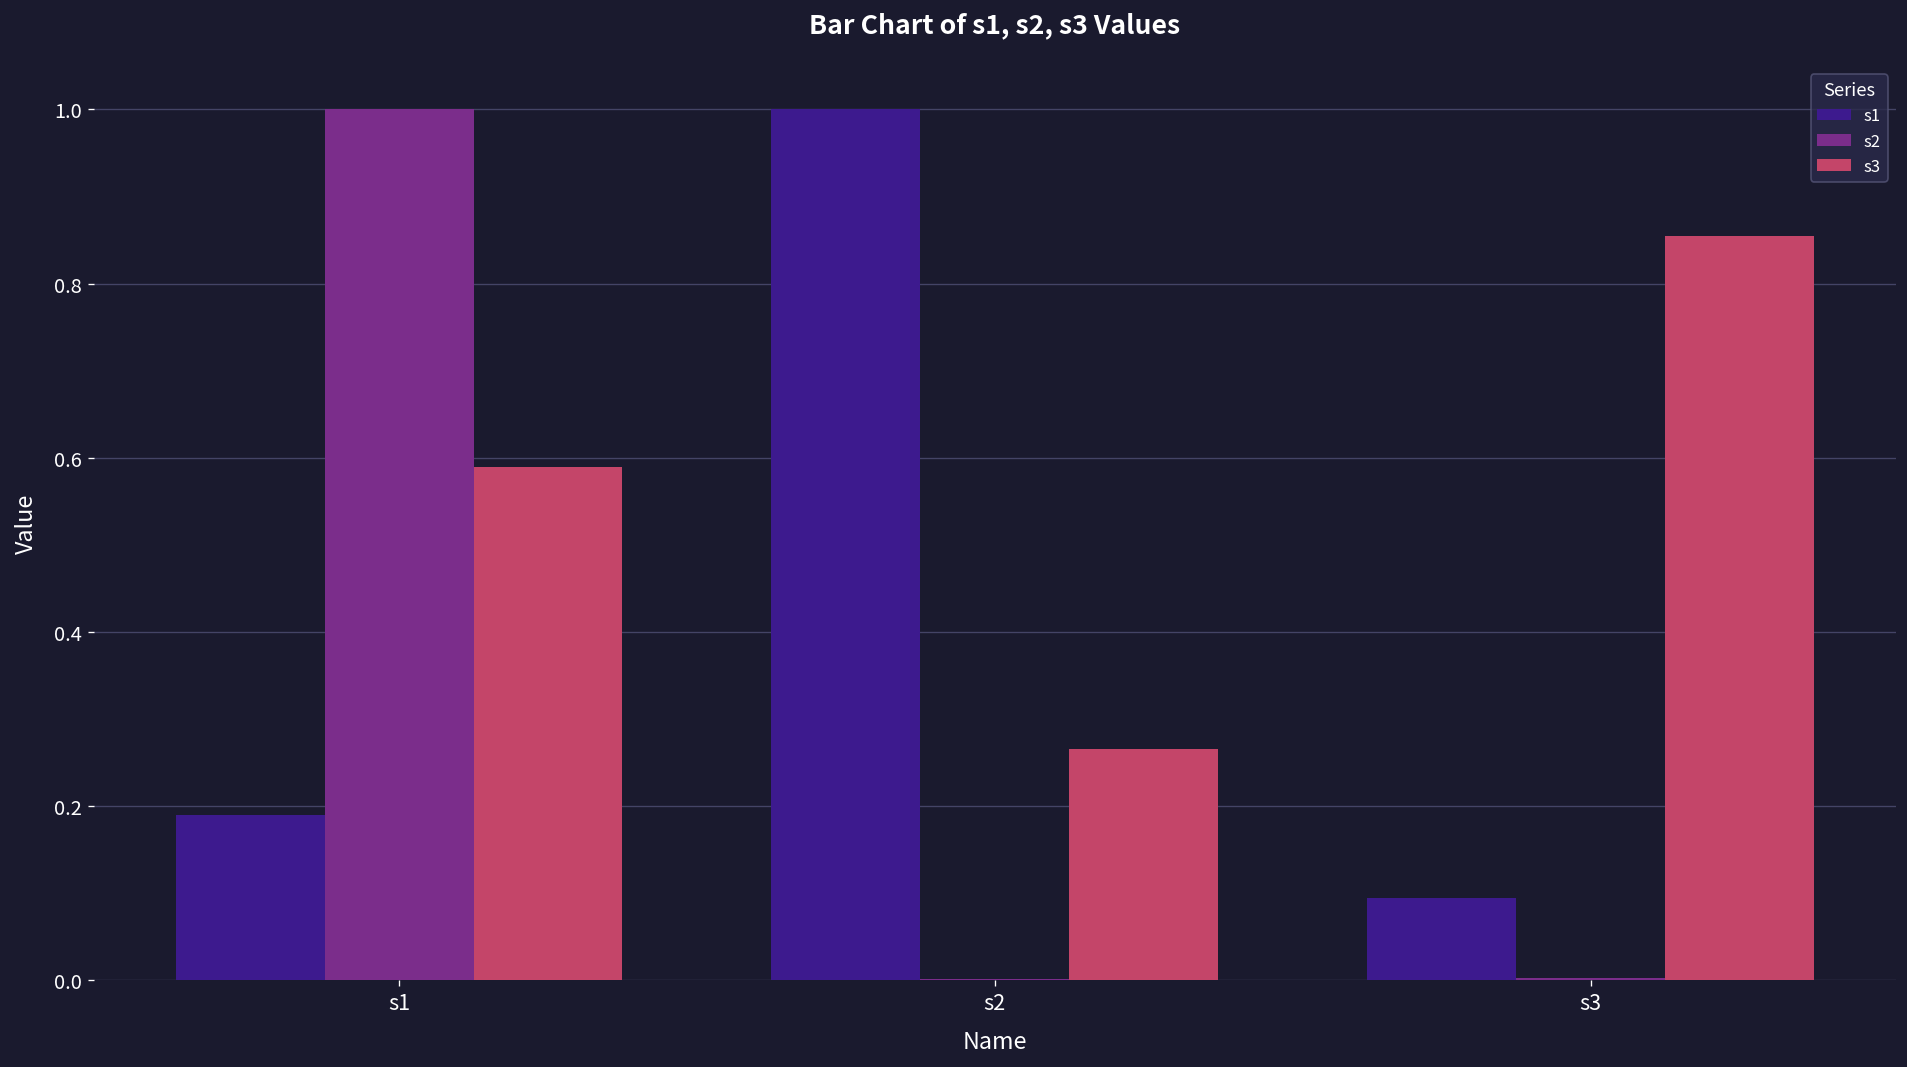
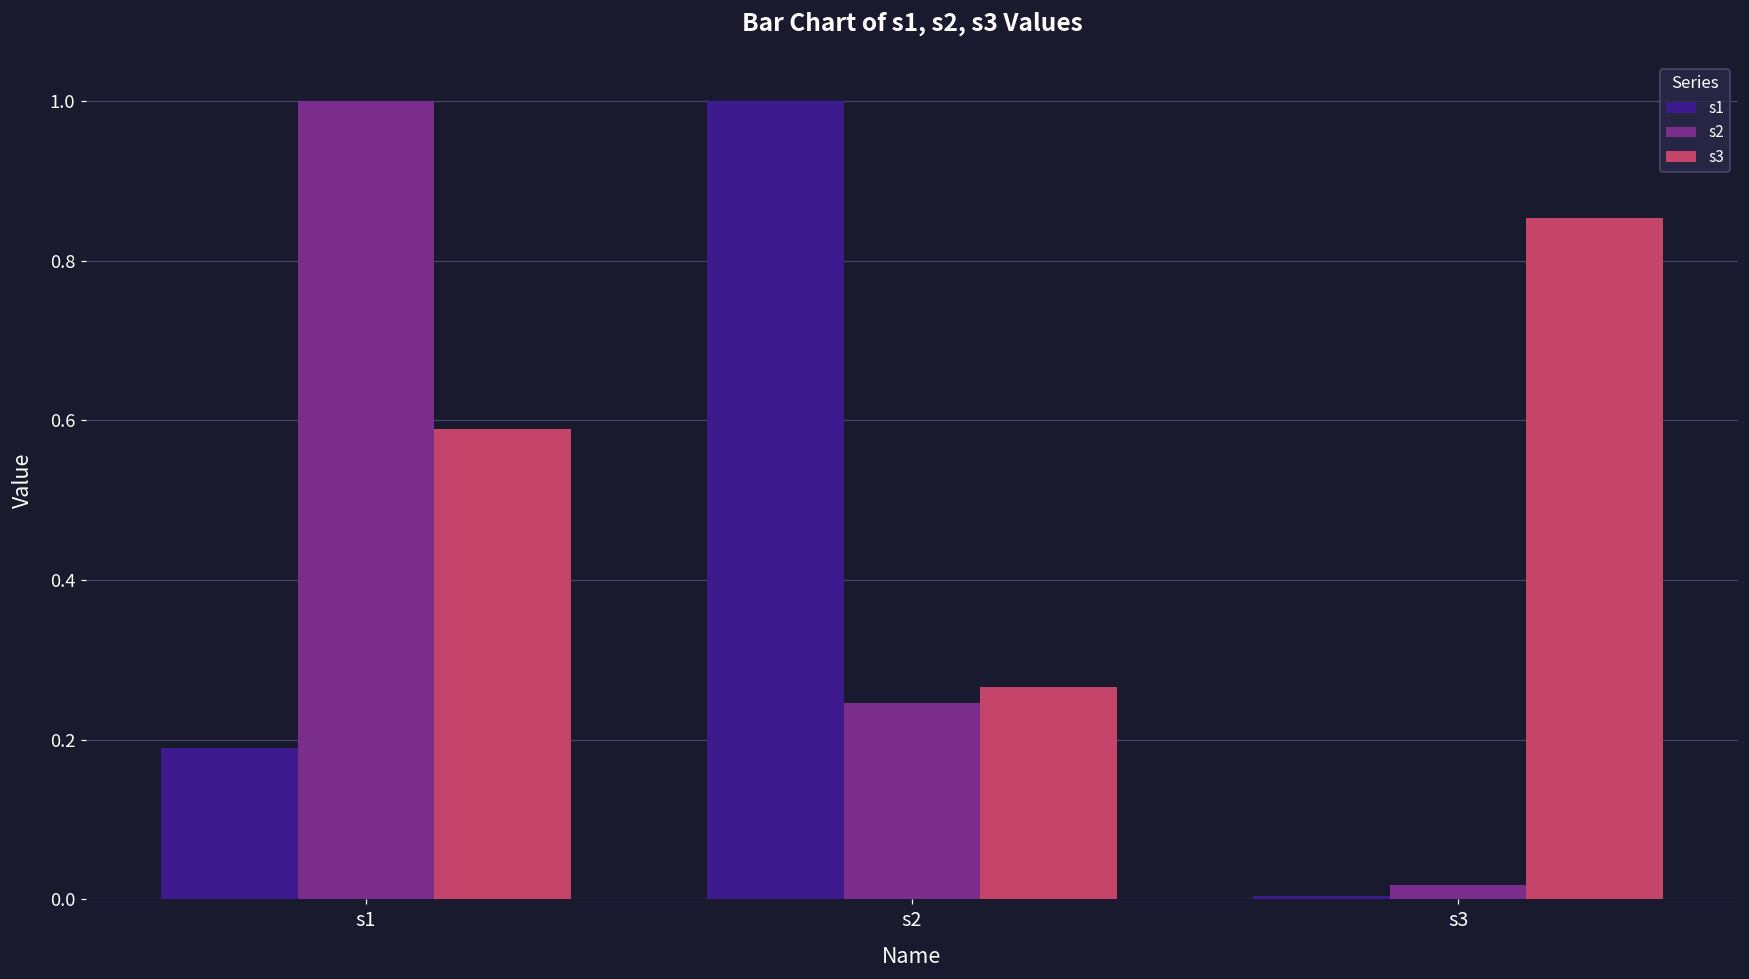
  {
    "s1": {
      "s1": 0.19,
      "s2": 1.00,
-     "s3": 0.09
+     "s3": 0.00
    },
    "s2": {
      "s1": 1.00,
-     "s2": 0.00,
-     "s3": 0.00
+     "s2": 0.25,
+     "s3": 0.02
    },
    "s3": {
      "s1": 0.59,
      "s2": 0.27,
      "s3": 0.85
    }
  }
